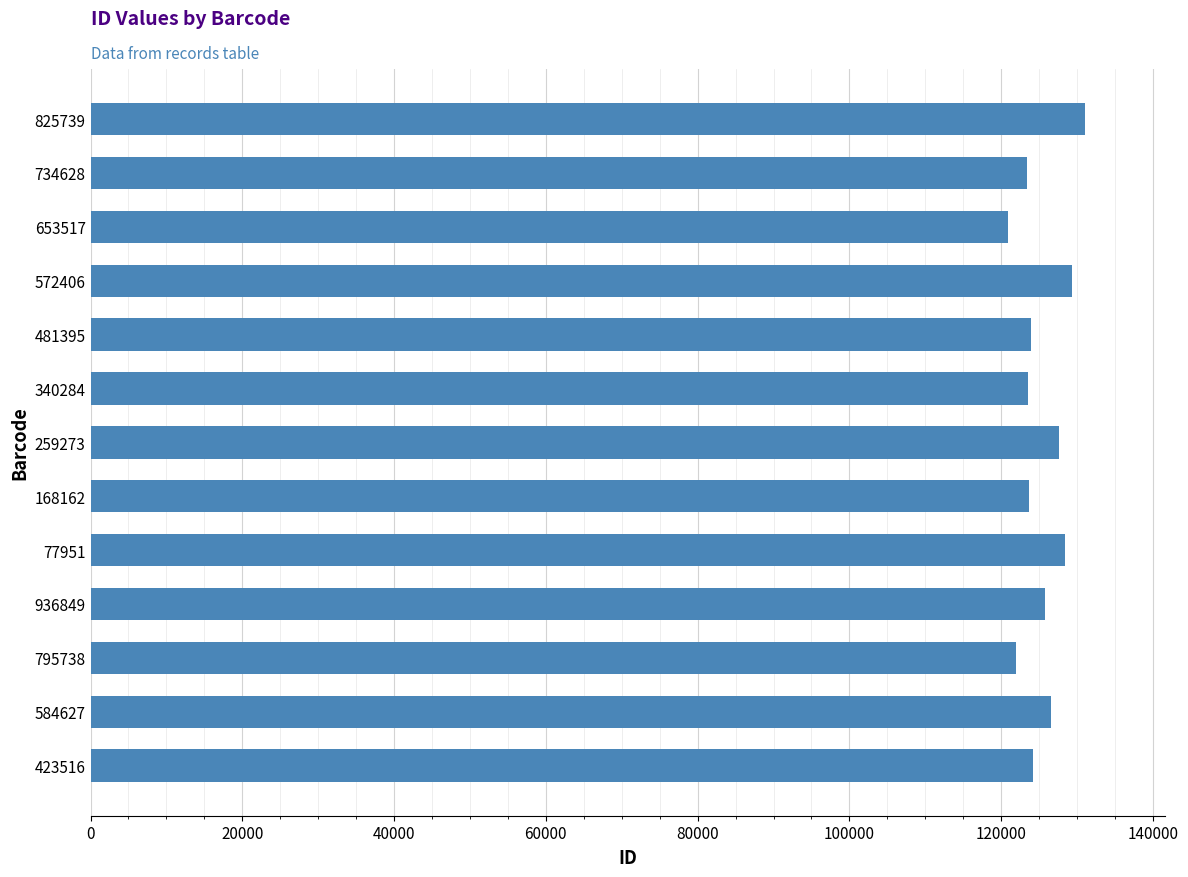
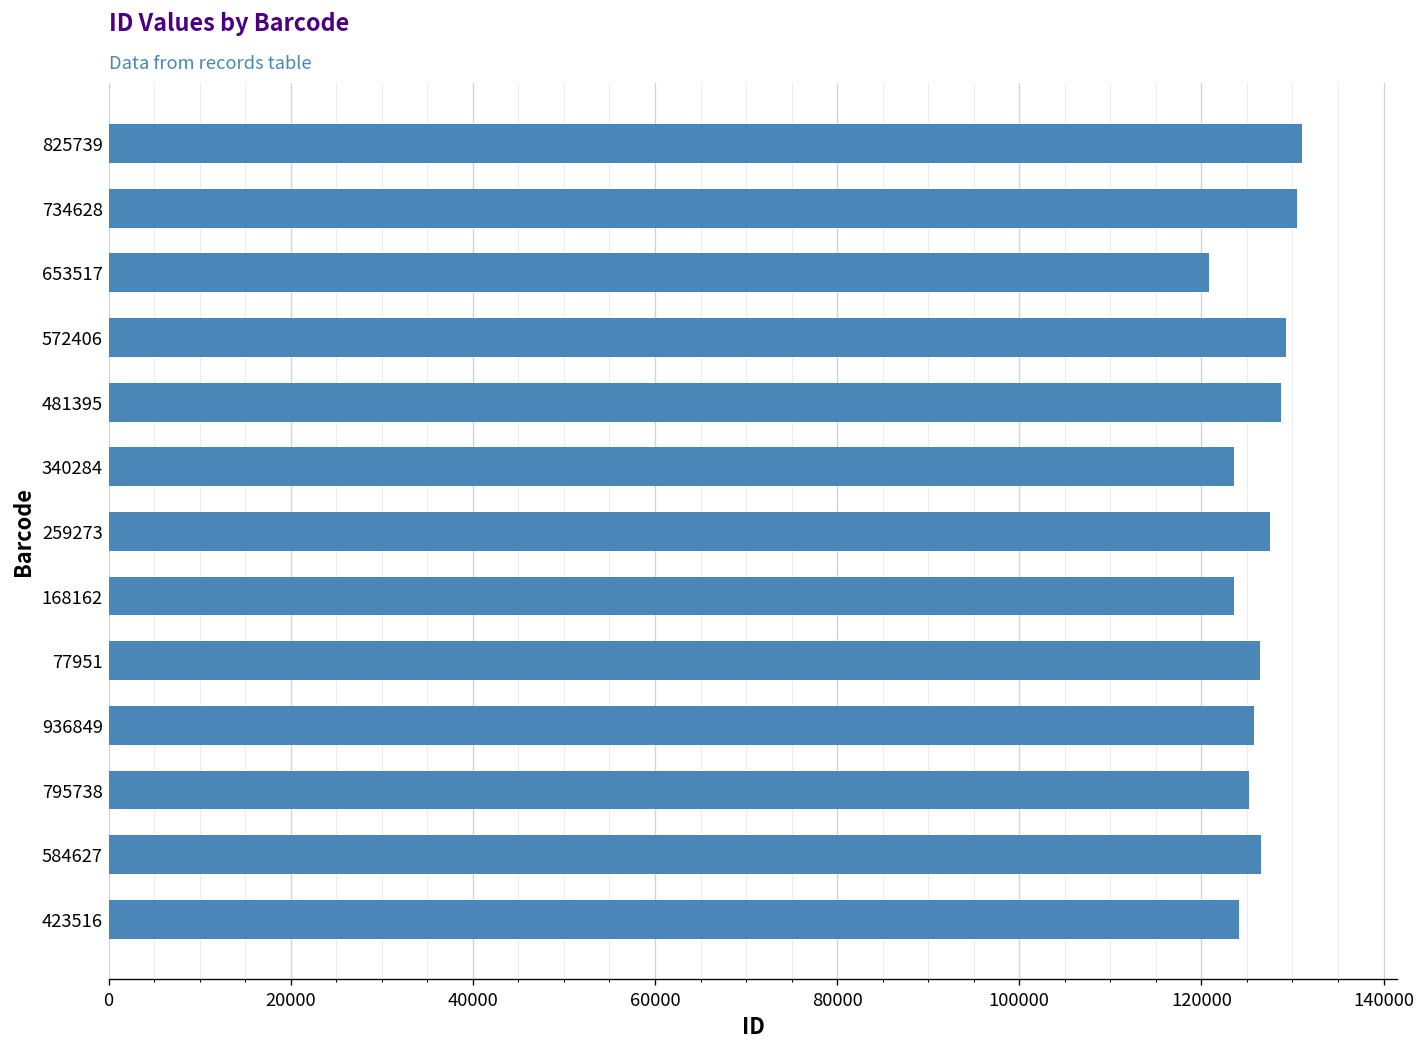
  {
    "825739": 131000,
-   "734628": 123000,
+   "734628": 130000,
    "653517": 121000,
    "572406": 129000,
-   "481395": 124000,
+   "481395": 129000,
    "340284": 124000,
    "259273": 128000,
    "168162": 124000,
-   "77951": 128000,
+   "77951": 126000,
    "936849": 126000,
-   "795738": 122000,
+   "795738": 125000,
    "584627": 127000,
    "423516": 124000
  }
